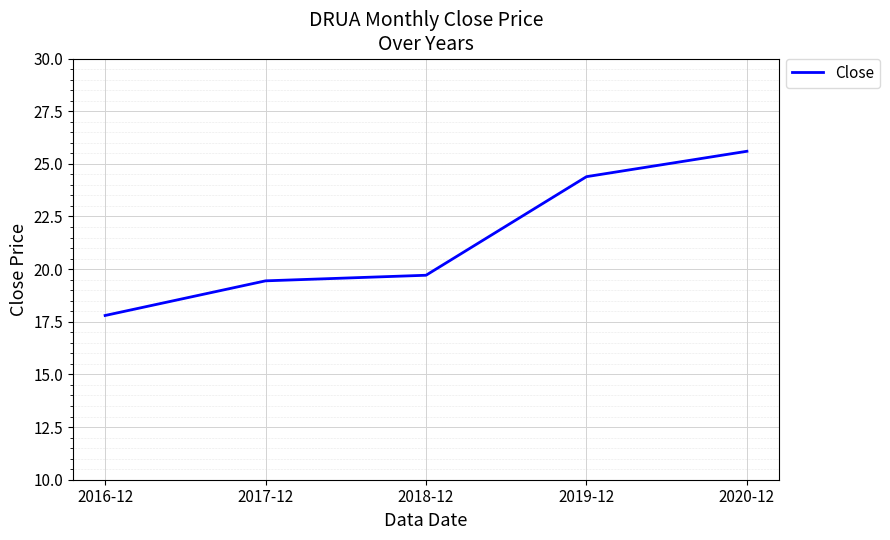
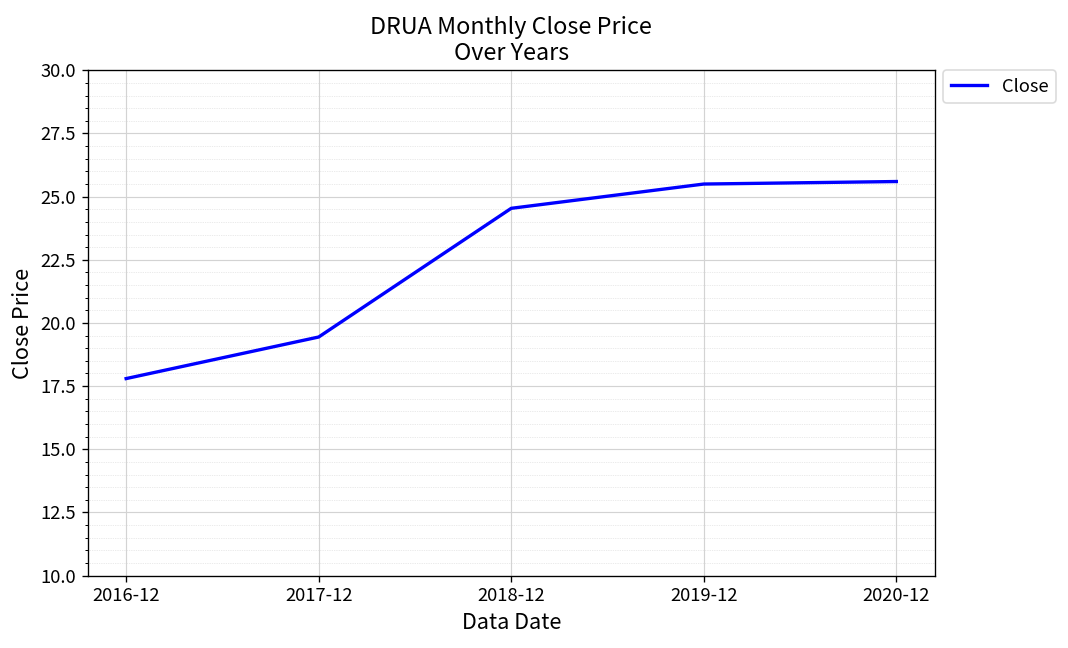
  {
    "2016-12": 17.8,
    "2017-12": 19.4,
-   "2018-12": 19.7,
-   "2019-12": 24.4,
+   "2018-12": 24.5,
+   "2019-12": 25.5,
    "2020-12": 25.6
  }
